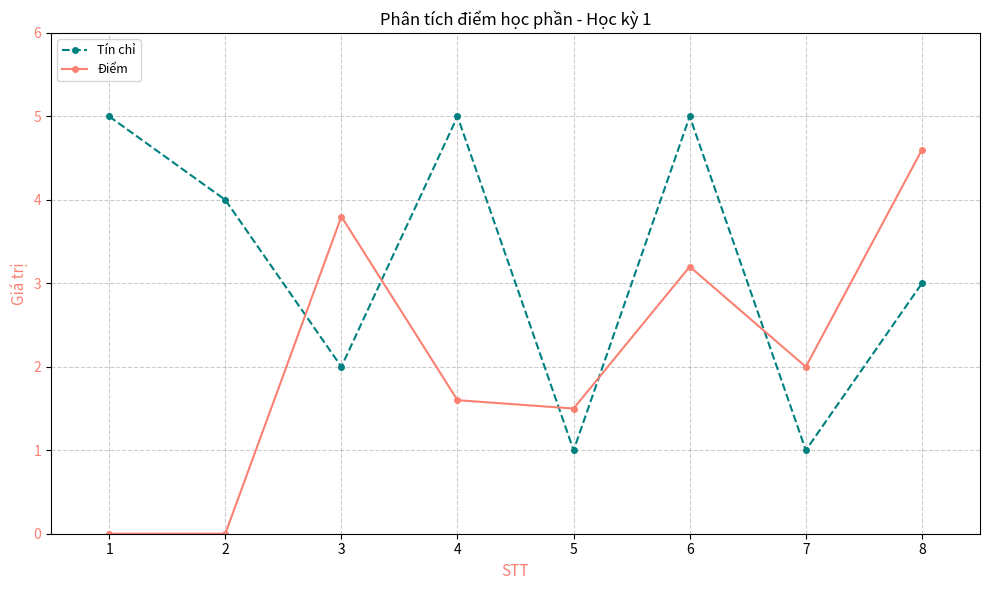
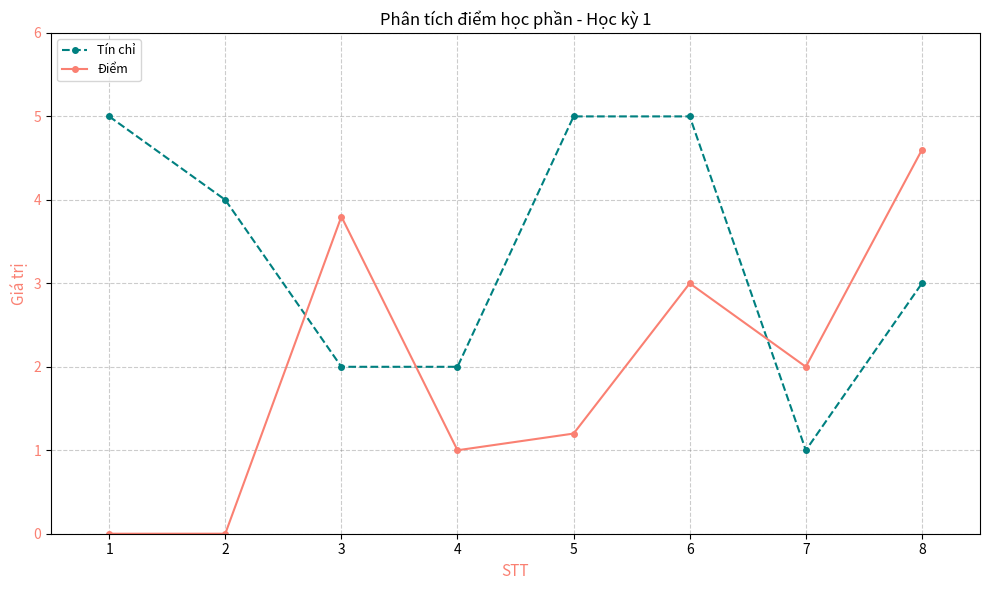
  {
    "Tín chỉ": {
      "1": 5,
      "2": 4,
      "3": 2,
-     "4": 5,
-     "5": 1,
+     "4": 2,
+     "5": 5,
      "6": 5,
      "7": 1,
      "8": 3
    },
    "Điểm": {
      "1": 0.0,
      "2": 0.0,
      "3": 3.8,
-     "4": 1.6,
-     "5": 1.5,
-     "6": 3.2,
+     "4": 1.0,
+     "5": 1.2,
+     "6": 3.0,
      "7": 2.0,
      "8": 4.6
    }
  }
